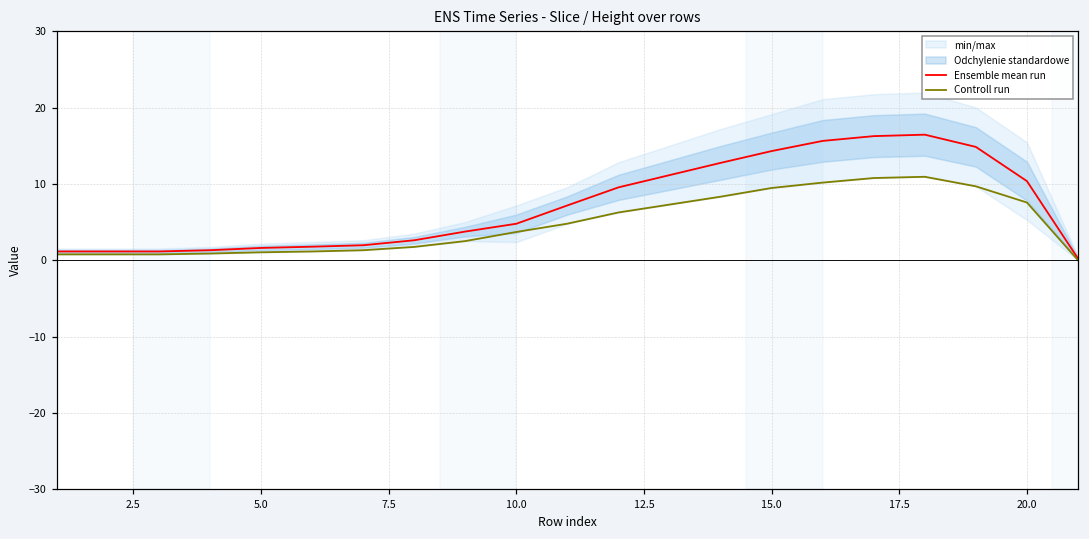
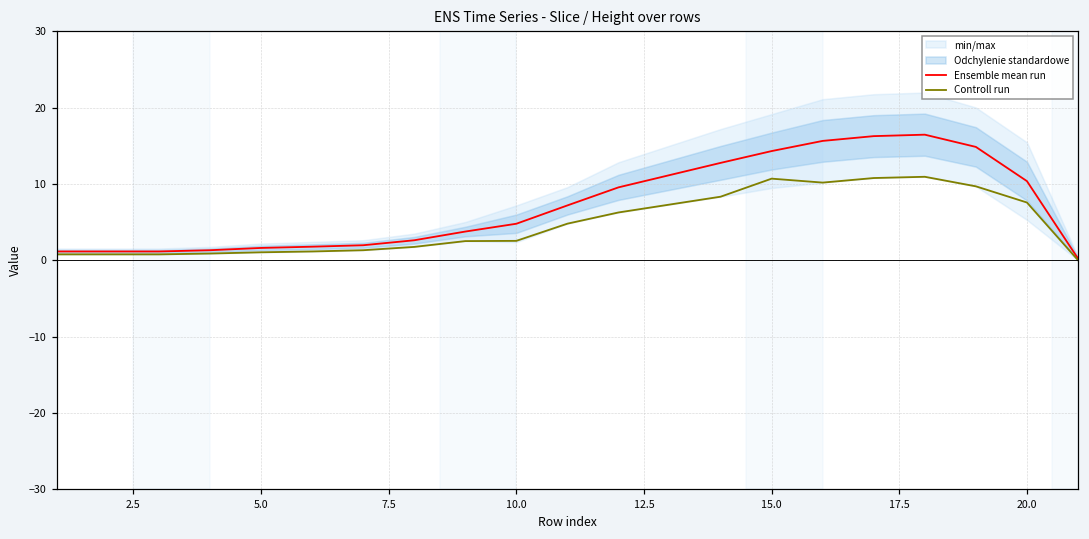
  {
    "Ensemble mean run": {
      "10.0": 5,
      "15.0": 14,
      "20.0": 10
    },
    "Controll run": {
      "5.0": 1,
-     "10.0": 4,
-     "15.0": 9,
+     "10.0": 3,
+     "15.0": 11,
      "20.0": 8
    }
  }
